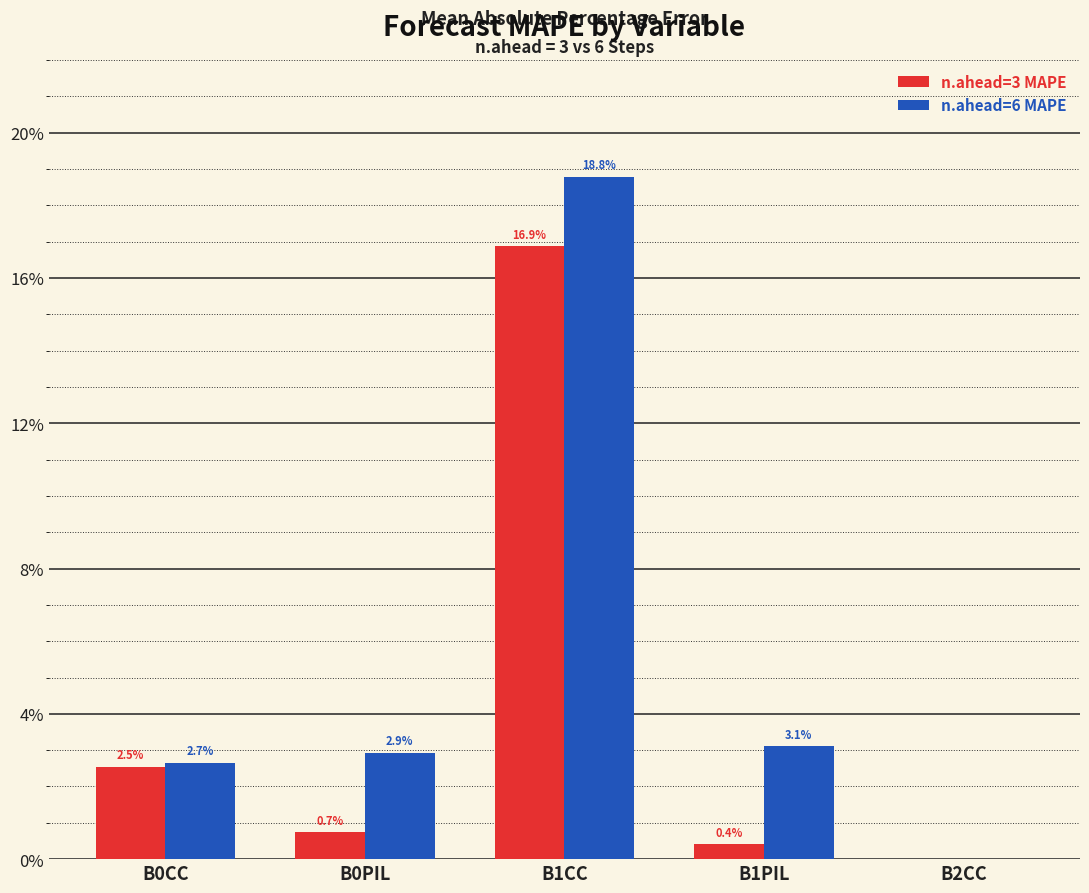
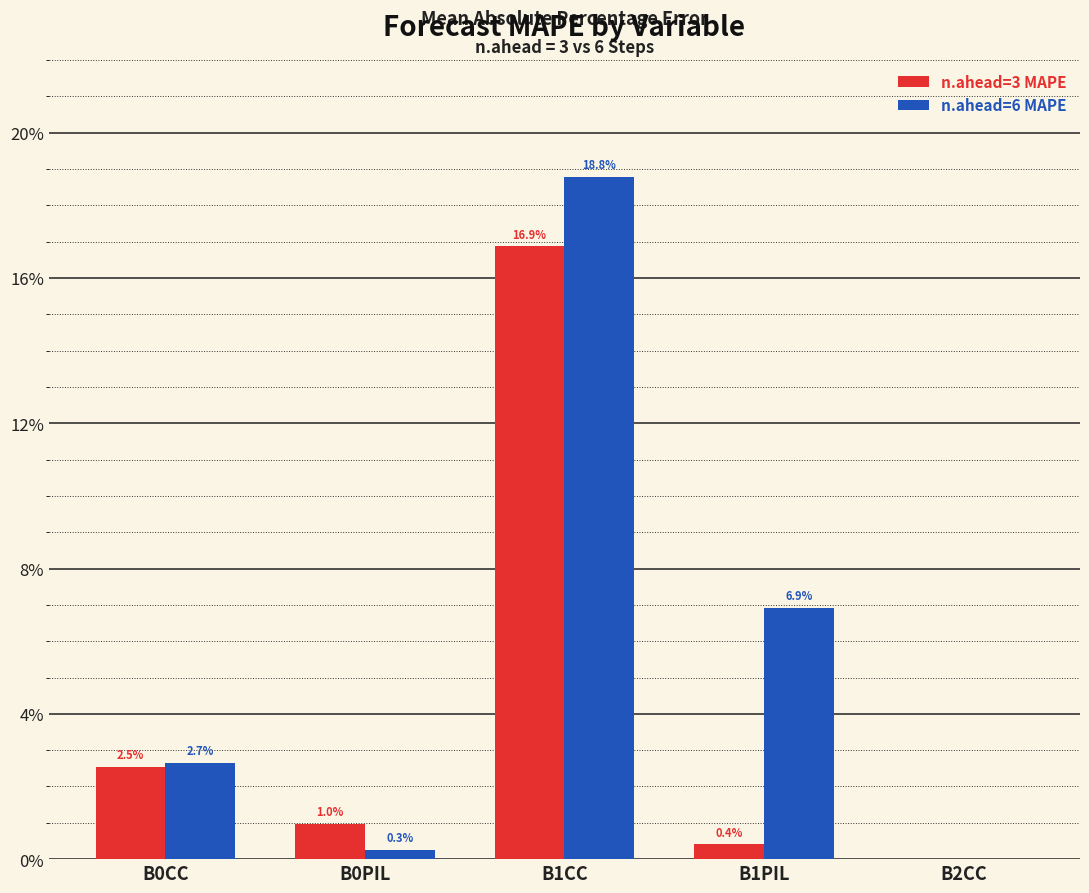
  {
    "n.ahead=3 MAPE": {
      "B0CC": "2.5%",
-     "B0PIL": "0.7%",
+     "B0PIL": "1.0%",
      "B1CC": "16.9%",
      "B1PIL": "0.4%"
    },
    "n.ahead=6 MAPE": {
      "B0CC": "2.7%",
-     "B0PIL": "2.9%",
+     "B0PIL": "0.3%",
      "B1CC": "18.8%",
-     "B1PIL": "3.1%"
+     "B1PIL": "6.9%"
    }
  }
